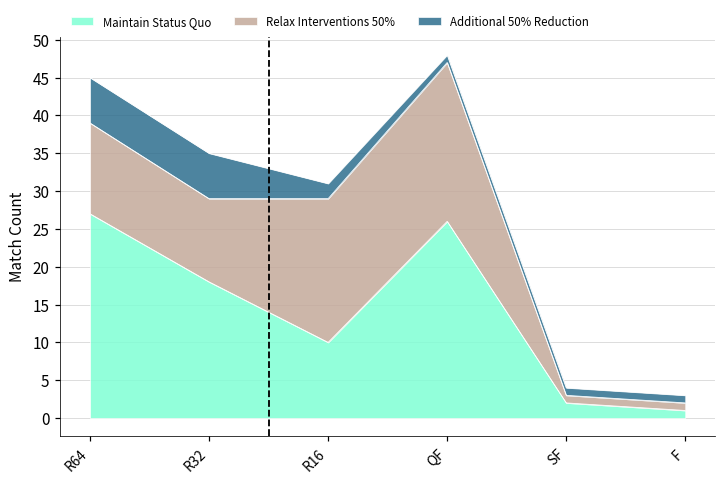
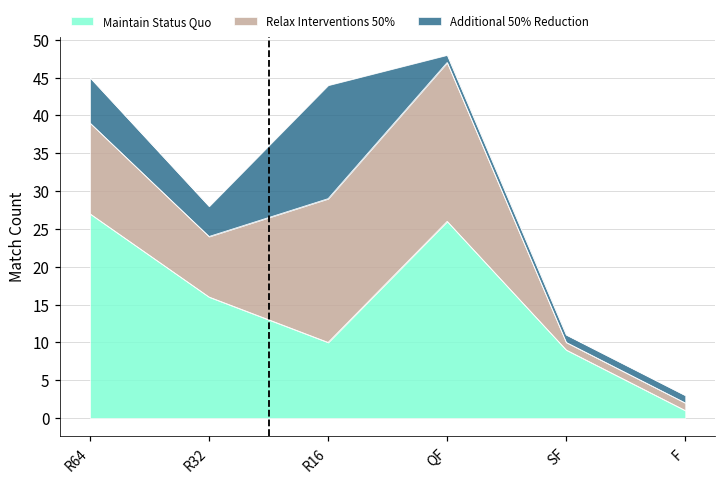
  {
    "Maintain Status Quo": {
      "R64": 27,
-     "R32": 18,
+     "R32": 16,
      "R16": 10,
      "QF": 26,
-     "SF": 2,
+     "SF": 9,
      "F": 1
    },
    "Relax Interventions 50%": {
      "R64": 12,
-     "R32": 11,
+     "R32": 8,
      "R16": 19,
      "QF": 21,
      "SF": 1,
      "F": 1
    },
    "Additional 50% Reduction": {
      "R64": 6,
-     "R32": 6,
-     "R16": 2,
+     "R32": 4,
+     "R16": 15,
      "QF": 1,
      "SF": 1,
      "F": 1
    }
  }
